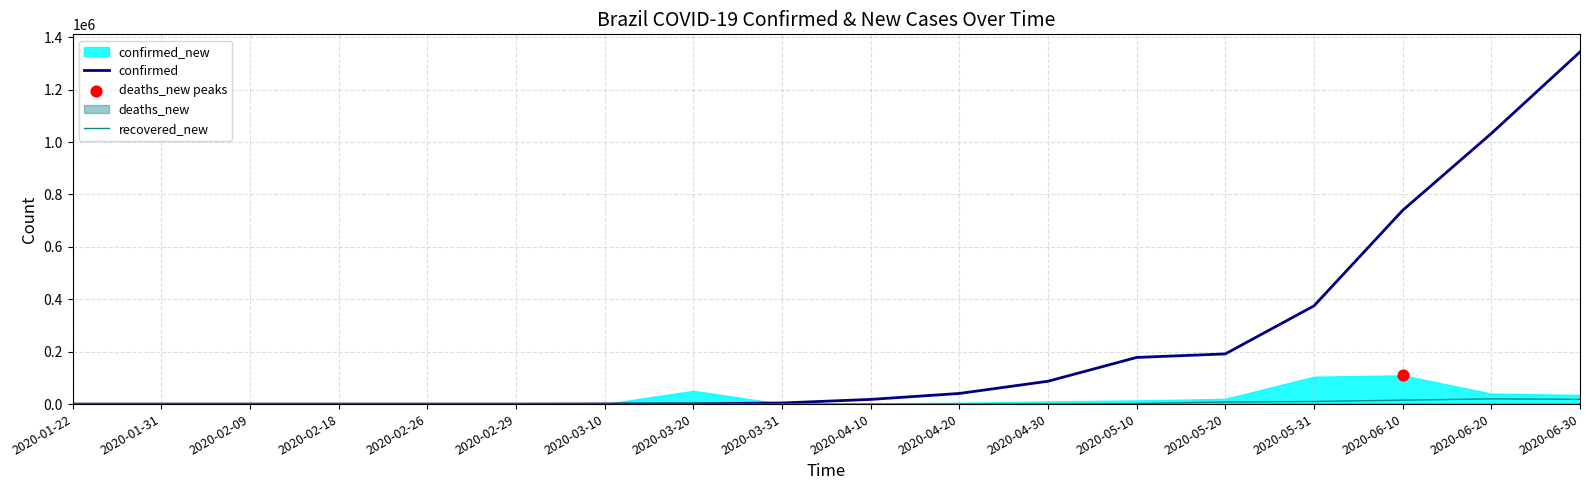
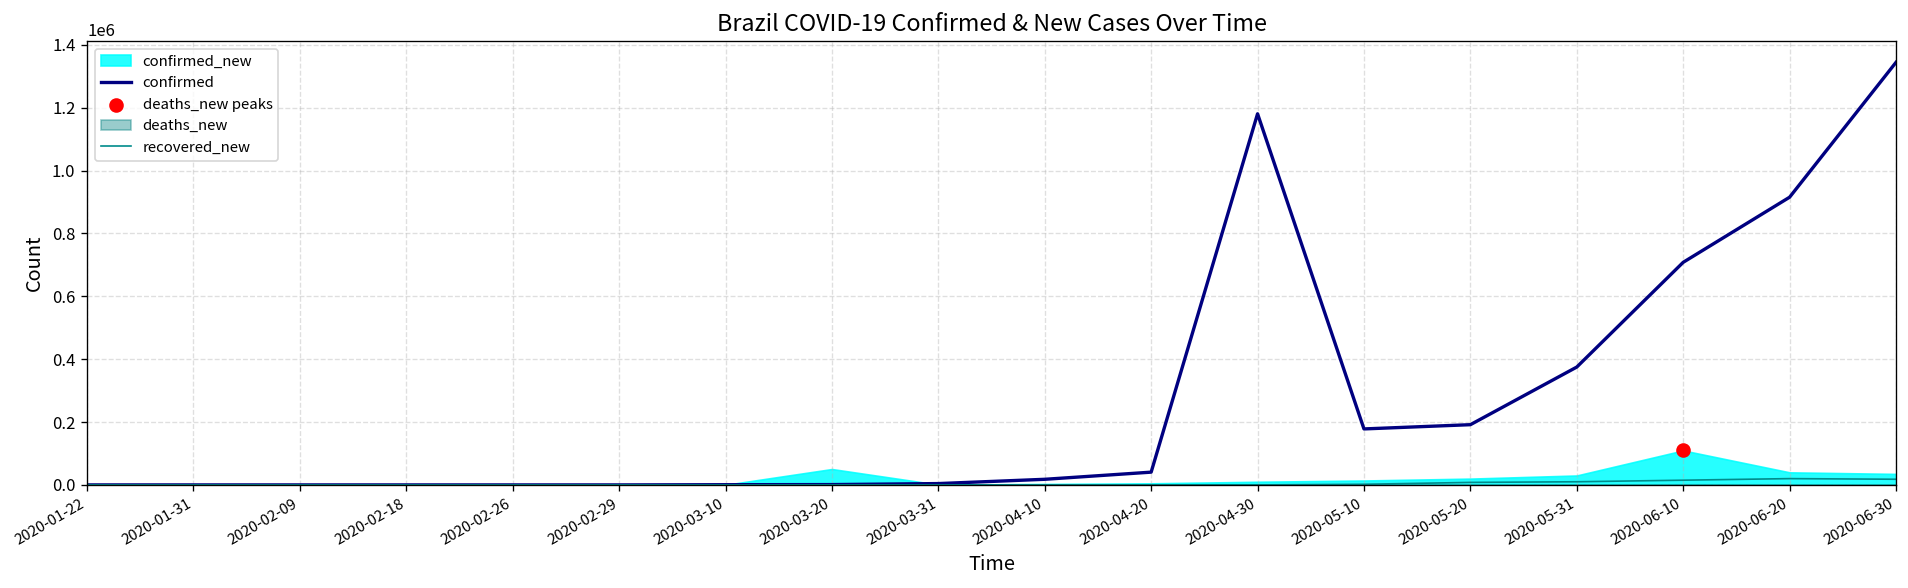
  {
    "confirmed_new": {
      "2020-03-20": 50000,
      "2020-05-10": 10000,
      "2020-05-20": 20000,
-     "2020-05-31": 100000,
+     "2020-05-31": 30000,
      "2020-06-20": 40000,
      "2020-06-30": 40000
    },
    "confirmed": {
      "2020-04-10": 20000,
      "2020-04-20": 40000,
-     "2020-04-30": 90000,
+     "2020-04-30": 1180000,
      "2020-05-10": 180000,
      "2020-05-20": 190000,
      "2020-05-31": 370000,
-     "2020-06-10": 740000,
-     "2020-06-20": 1030000,
+     "2020-06-10": 710000,
+     "2020-06-20": 920000,
      "2020-06-30": 1340000
    }
  }
